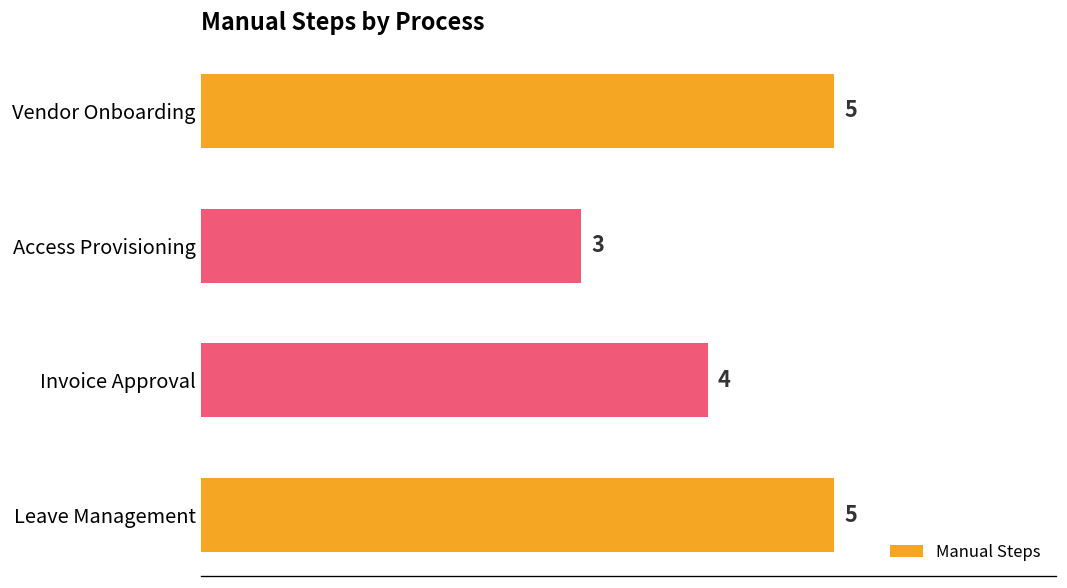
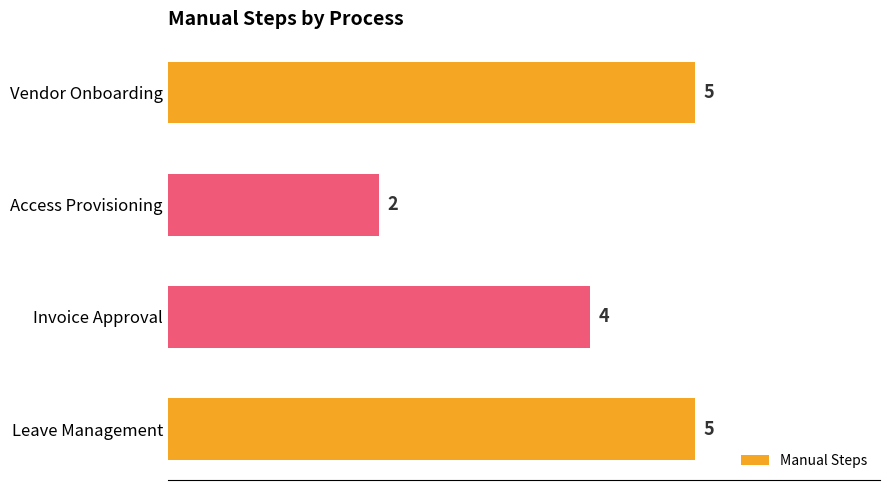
  {
    "Vendor Onboarding": 5,
-   "Access Provisioning": 3,
+   "Access Provisioning": 2,
    "Invoice Approval": 4,
    "Leave Management": 5
  }
